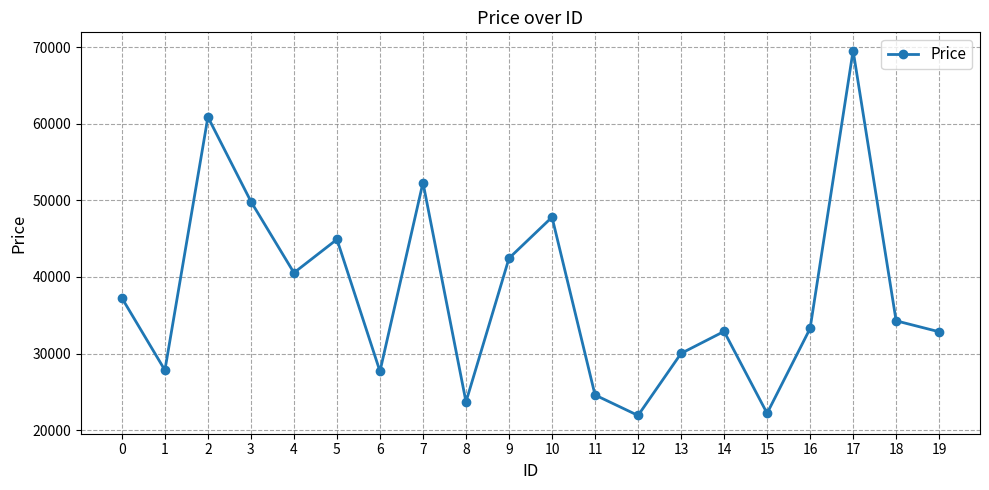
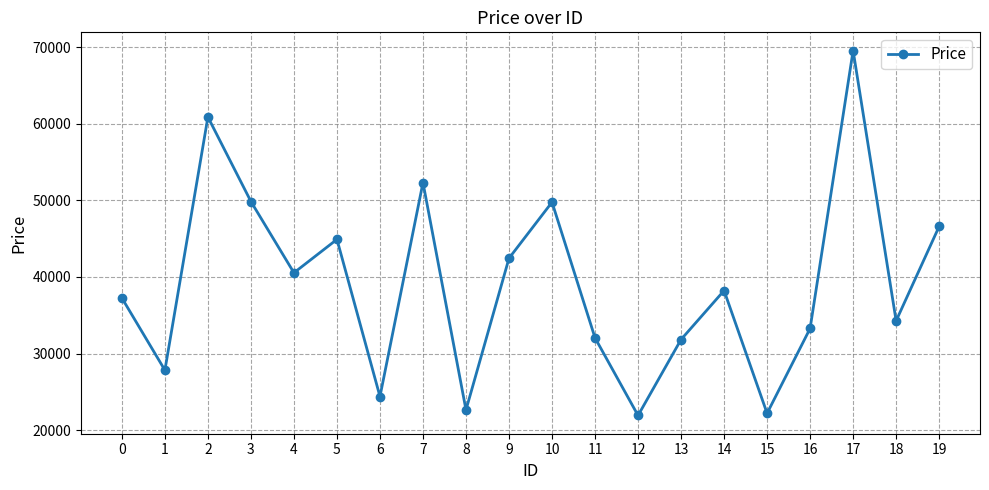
  {
    "0": 37000,
    "1": 28000,
    "2": 61000,
    "3": 50000,
    "4": 41000,
    "5": 45000,
-   "6": 28000,
+   "6": 24000,
    "7": 52000,
-   "8": 24000,
+   "8": 23000,
    "9": 42000,
-   "10": 48000,
-   "11": 25000,
+   "10": 50000,
+   "11": 32000,
    "12": 22000,
-   "13": 30000,
-   "14": 33000,
+   "13": 32000,
+   "14": 38000,
    "15": 22000,
    "16": 33000,
    "17": 70000,
    "18": 34000,
-   "19": 33000
+   "19": 47000
  }
